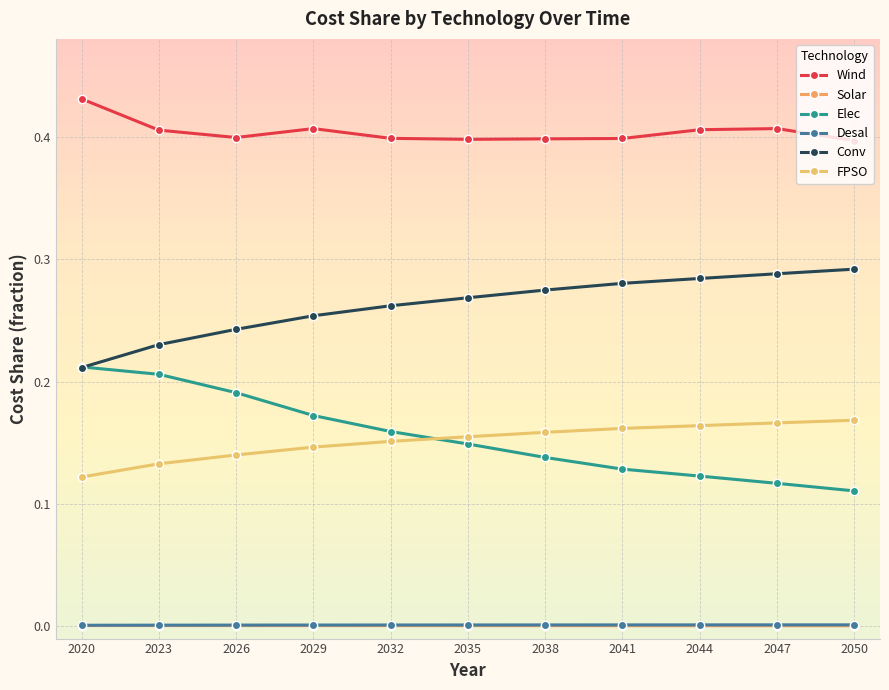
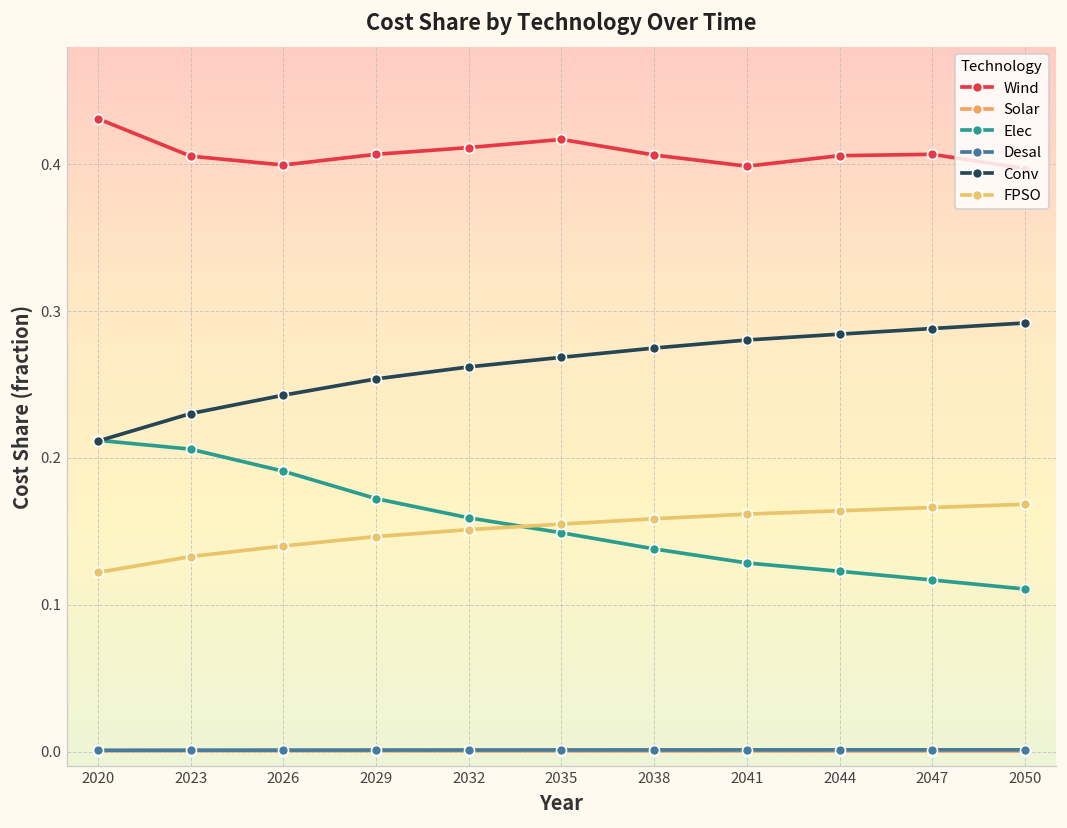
  {
    "Wind": {
      "2020": 0.431,
      "2023": 0.405,
      "2026": 0.399,
      "2029": 0.407,
-     "2032": 0.399,
-     "2035": 0.398,
-     "2038": 0.398,
+     "2032": 0.411,
+     "2035": 0.417,
+     "2038": 0.406,
      "2041": 0.399,
      "2044": 0.406,
      "2047": 0.407
    },
    "Conv": {
      "2023": 0.230,
      "2026": 0.243,
      "2029": 0.254,
      "2032": 0.262,
      "2035": 0.268,
      "2038": 0.275,
      "2041": 0.280,
      "2044": 0.284,
      "2047": 0.288,
      "2050": 0.292
    }
  }
